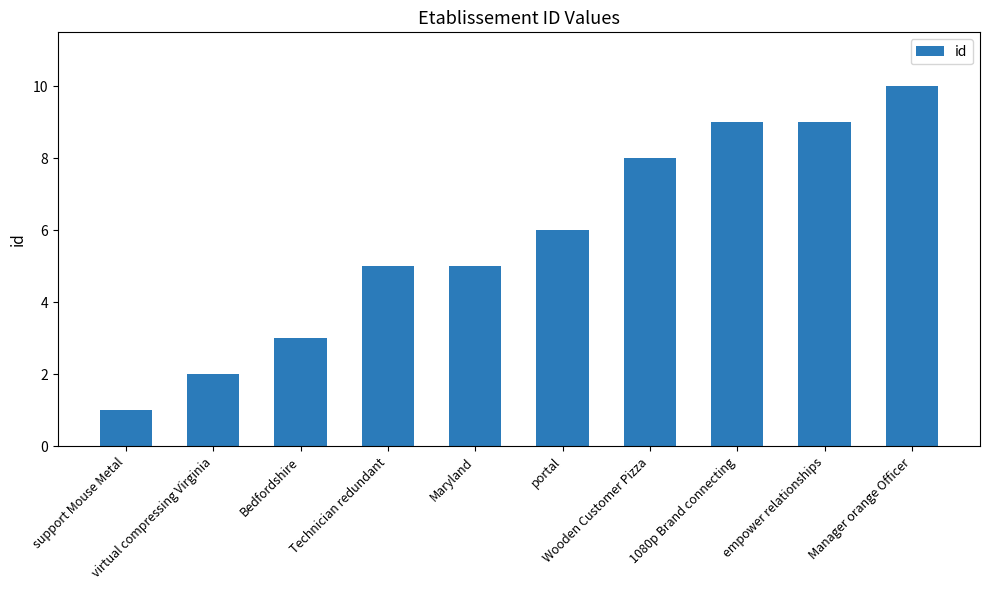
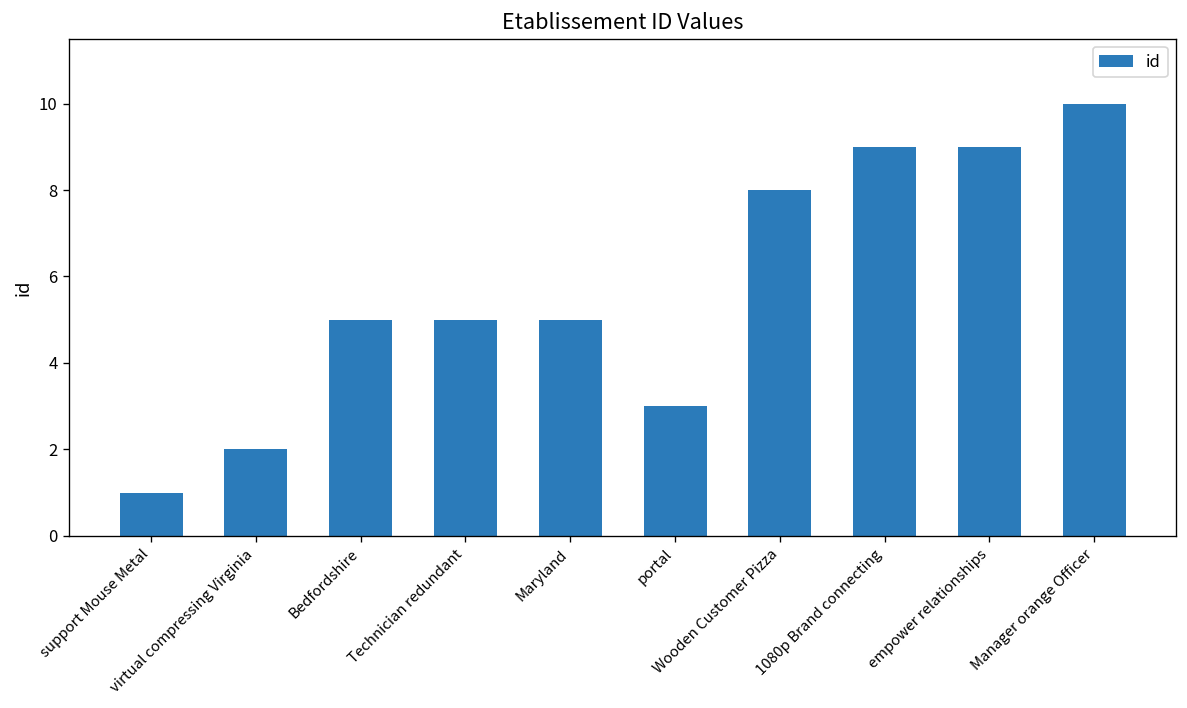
  {
    "support Mouse Metal": 1,
    "virtual compressing Virginia": 2,
-   "Bedfordshire": 3,
+   "Bedfordshire": 5,
    "Technician redundant": 5,
    "Maryland": 5,
-   "portal": 6,
+   "portal": 3,
    "Wooden Customer Pizza": 8,
    "1080p Brand connecting": 9,
    "empower relationships": 9,
    "Manager orange Officer": 10
  }
